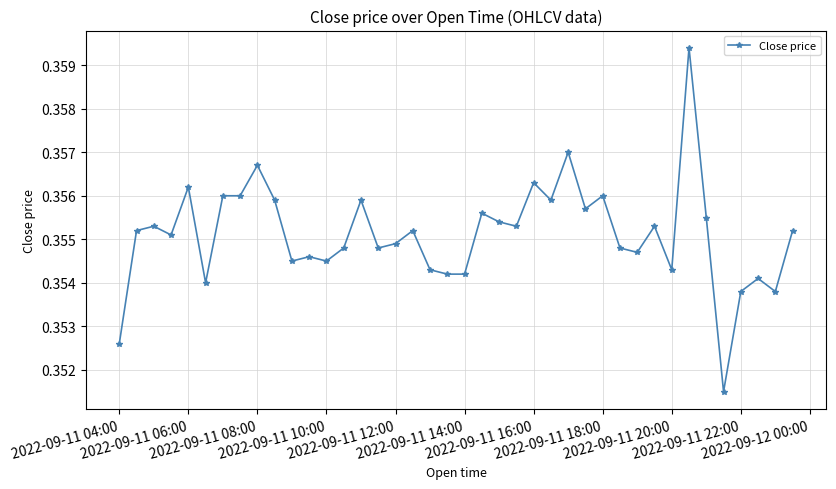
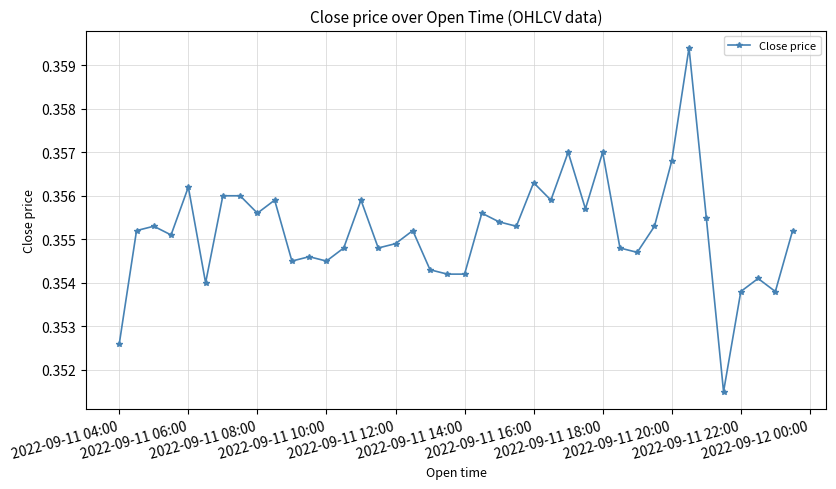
  {
    "2022-09-11 04:00": 0.3526,
    "2022-09-11 06:00": 0.3562,
-   "2022-09-11 08:00": 0.3567,
+   "2022-09-11 08:00": 0.3556,
    "2022-09-11 10:00": 0.3545,
    "2022-09-11 12:00": 0.3549,
    "2022-09-11 14:00": 0.3542,
    "2022-09-11 16:00": 0.3563,
-   "2022-09-11 18:00": 0.356,
-   "2022-09-11 20:00": 0.3543,
+   "2022-09-11 18:00": 0.357,
+   "2022-09-11 20:00": 0.3568,
    "2022-09-11 22:00": 0.3538
  }
